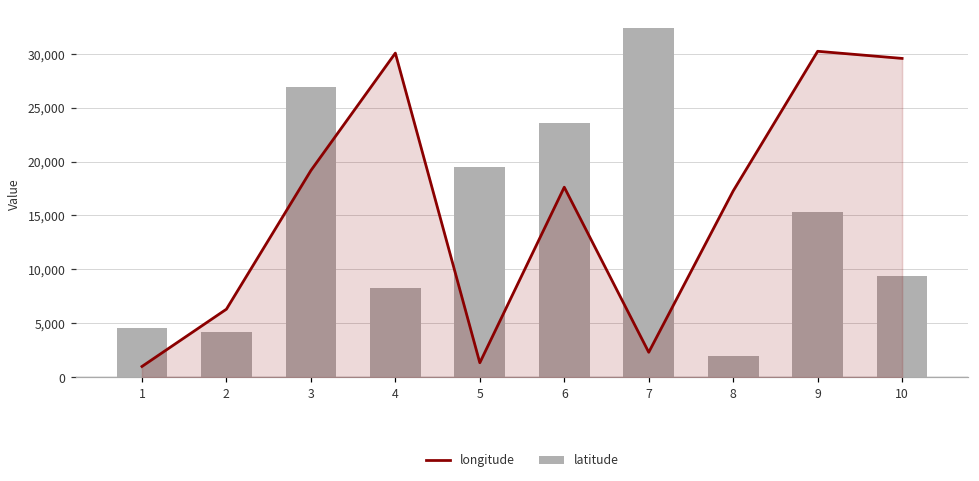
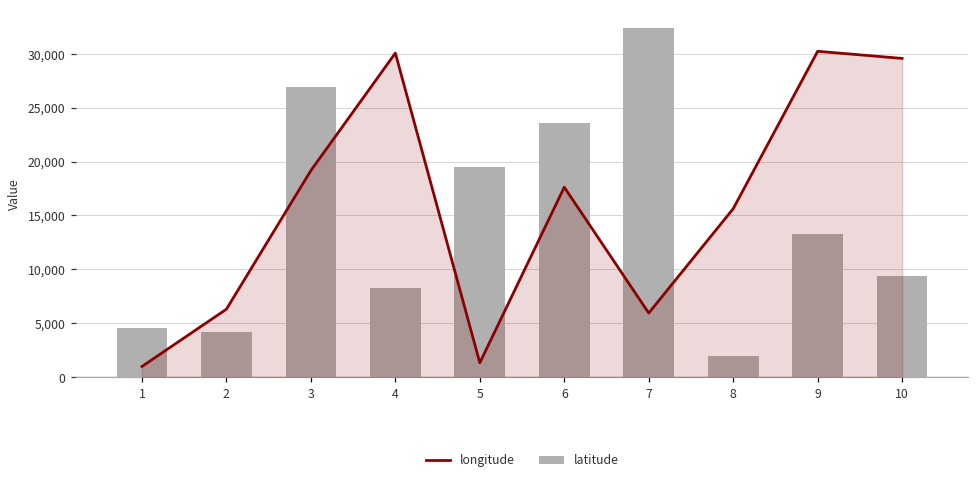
  {
    "longitude": {
      "1": "1,000",
      "2": "6,000",
      "3": "19,000",
      "4": "30,000",
      "5": "1,000",
      "6": "18,000",
-     "7": "2,000",
-     "8": "17,000",
+     "7": "6,000",
+     "8": "16,000",
      "9": "30,000",
      "10": "30,000"
    },
    "latitude": {
      "1": "5,000",
      "2": "4,000",
      "3": "27,000",
      "4": "8,000",
      "5": "20,000",
      "6": "24,000",
      "7": "32,000",
      "8": "2,000",
-     "9": "15,000",
+     "9": "13,000",
      "10": "9,000"
    }
  }
